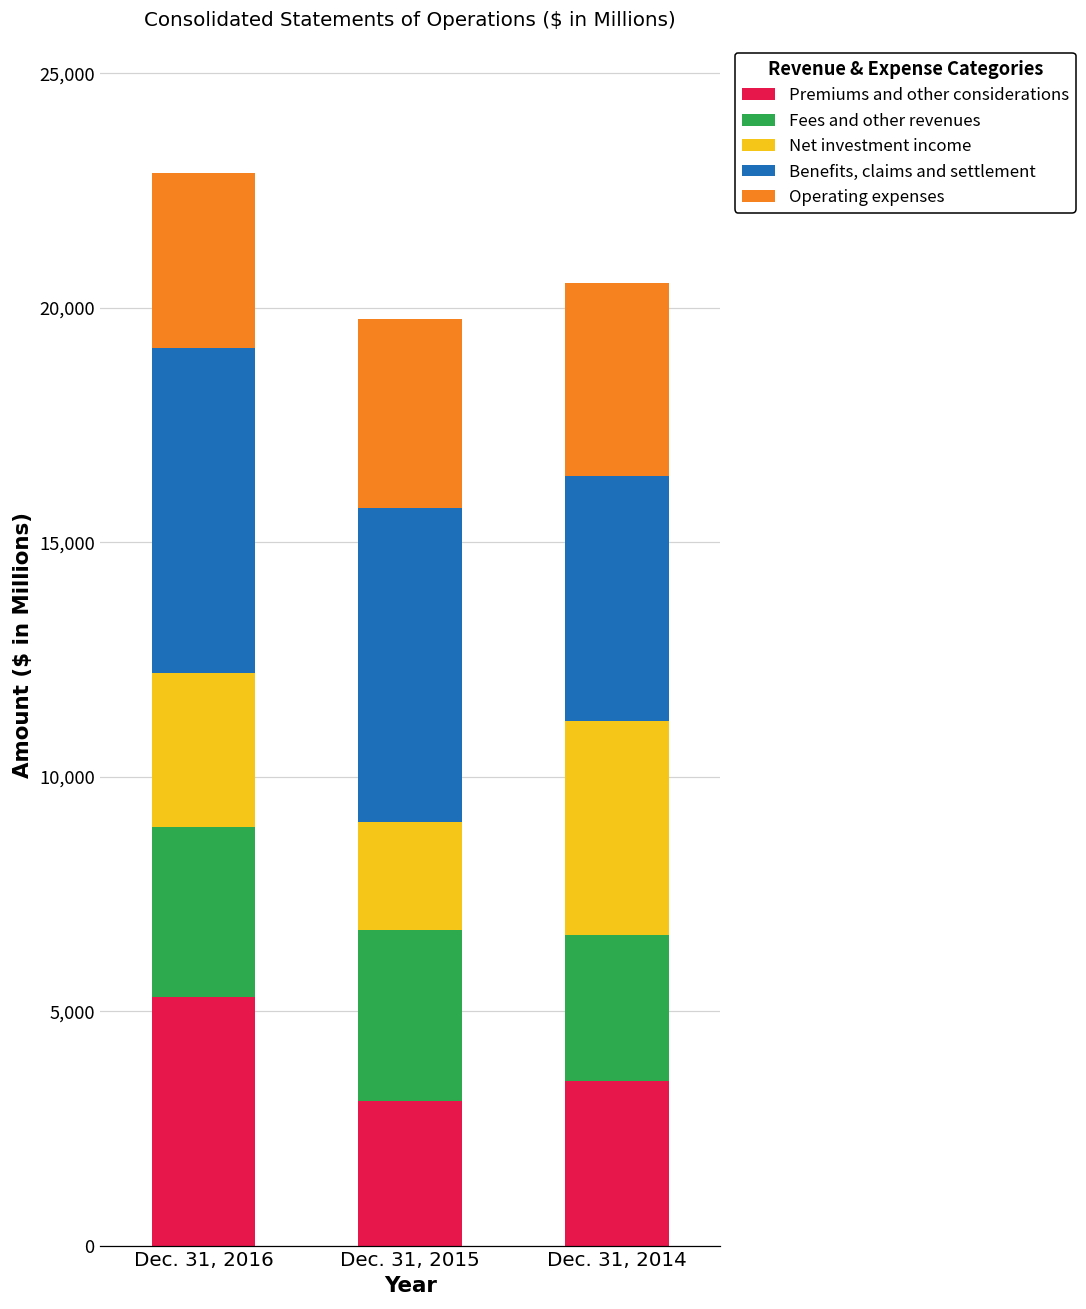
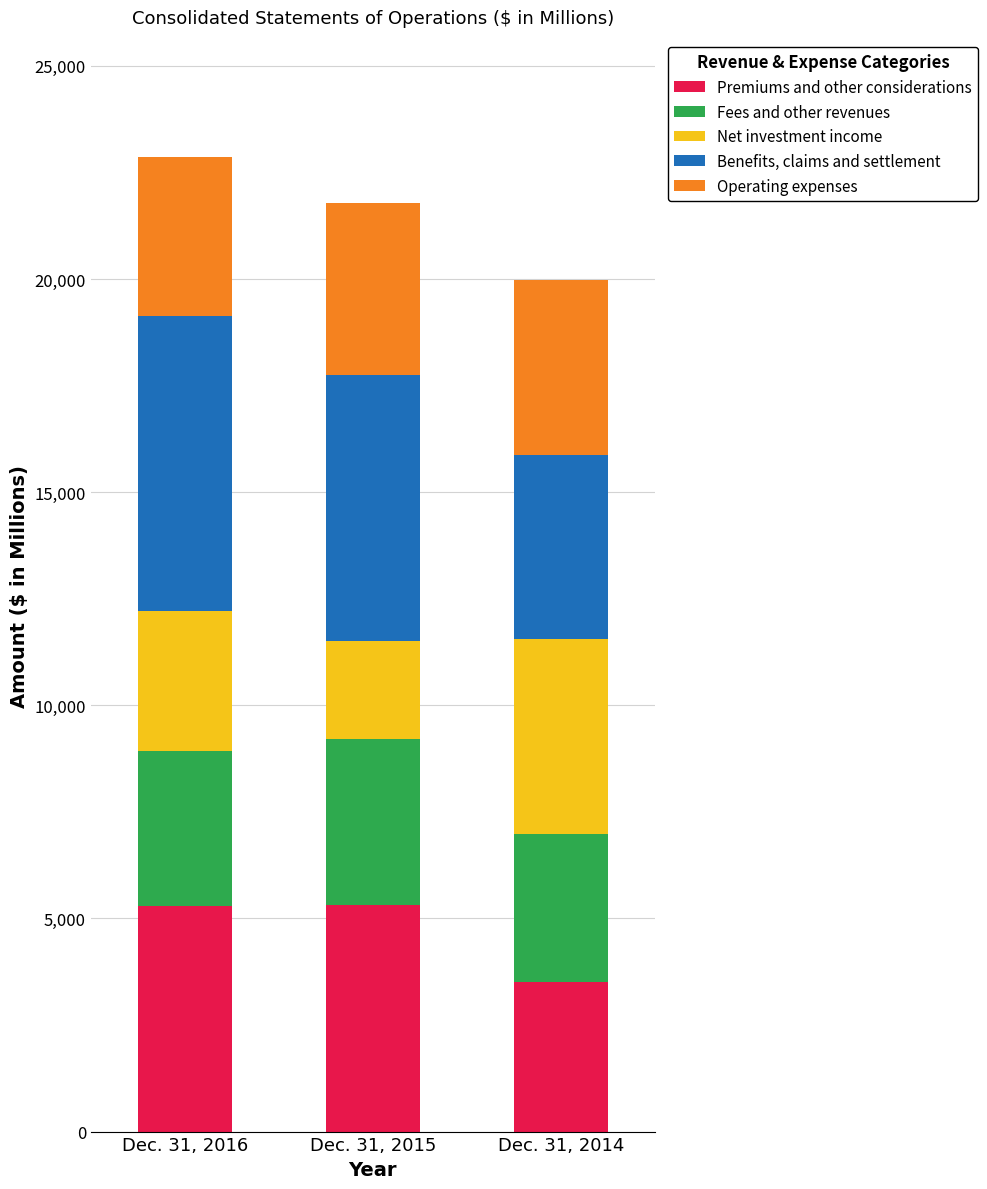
  {
    "Premiums and other considerations": {
      "Dec. 31, 2016": "5,300",
-     "Dec. 31, 2015": "3,100",
+     "Dec. 31, 2015": "5,300",
      "Dec. 31, 2014": "3,500"
    },
    "Fees and other revenues": {
      "Dec. 31, 2016": "3,600",
-     "Dec. 31, 2015": "3,700",
-     "Dec. 31, 2014": "3,100"
+     "Dec. 31, 2015": "3,900",
+     "Dec. 31, 2014": "3,500"
    },
    "Net investment income": {
      "Dec. 31, 2016": "3,300",
      "Dec. 31, 2015": "2,300",
      "Dec. 31, 2014": "4,600"
    },
    "Benefits, claims and settlement": {
      "Dec. 31, 2016": "6,900",
-     "Dec. 31, 2015": "6,700",
-     "Dec. 31, 2014": "5,200"
+     "Dec. 31, 2015": "6,200",
+     "Dec. 31, 2014": "4,300"
    },
    "Operating expenses": {
      "Dec. 31, 2016": "3,700",
      "Dec. 31, 2015": "4,000",
      "Dec. 31, 2014": "4,100"
    }
  }
